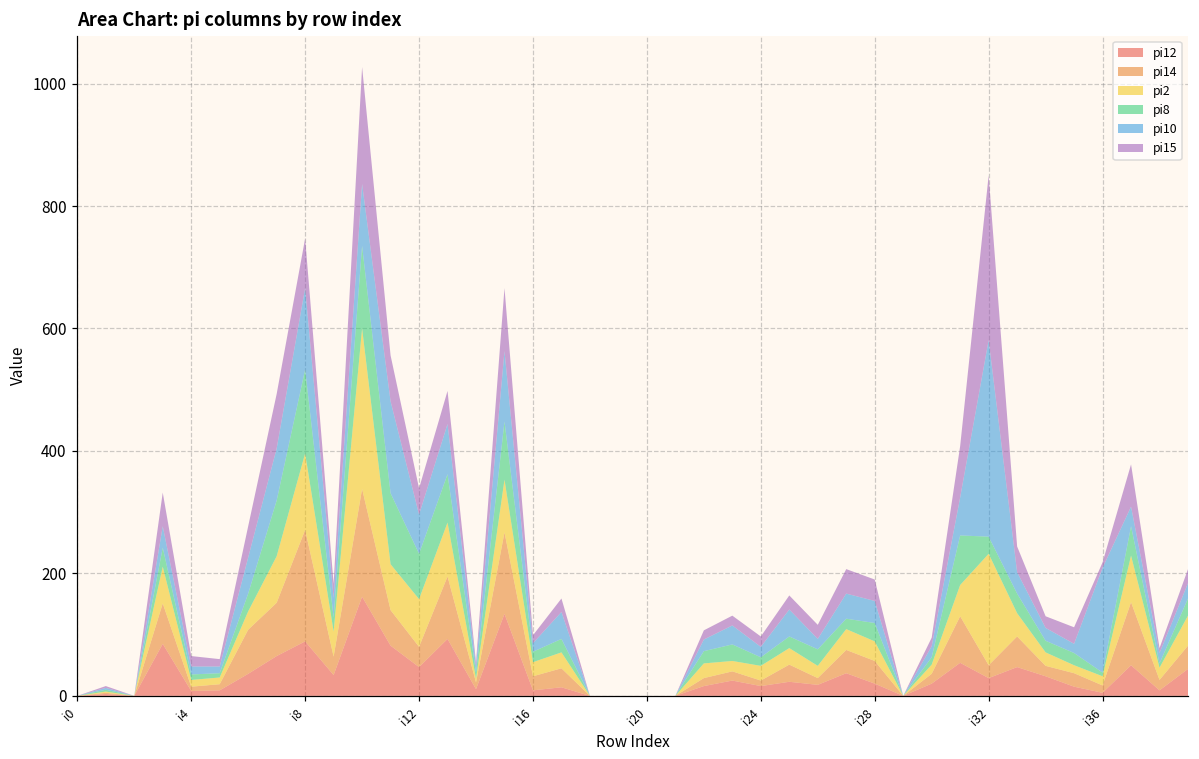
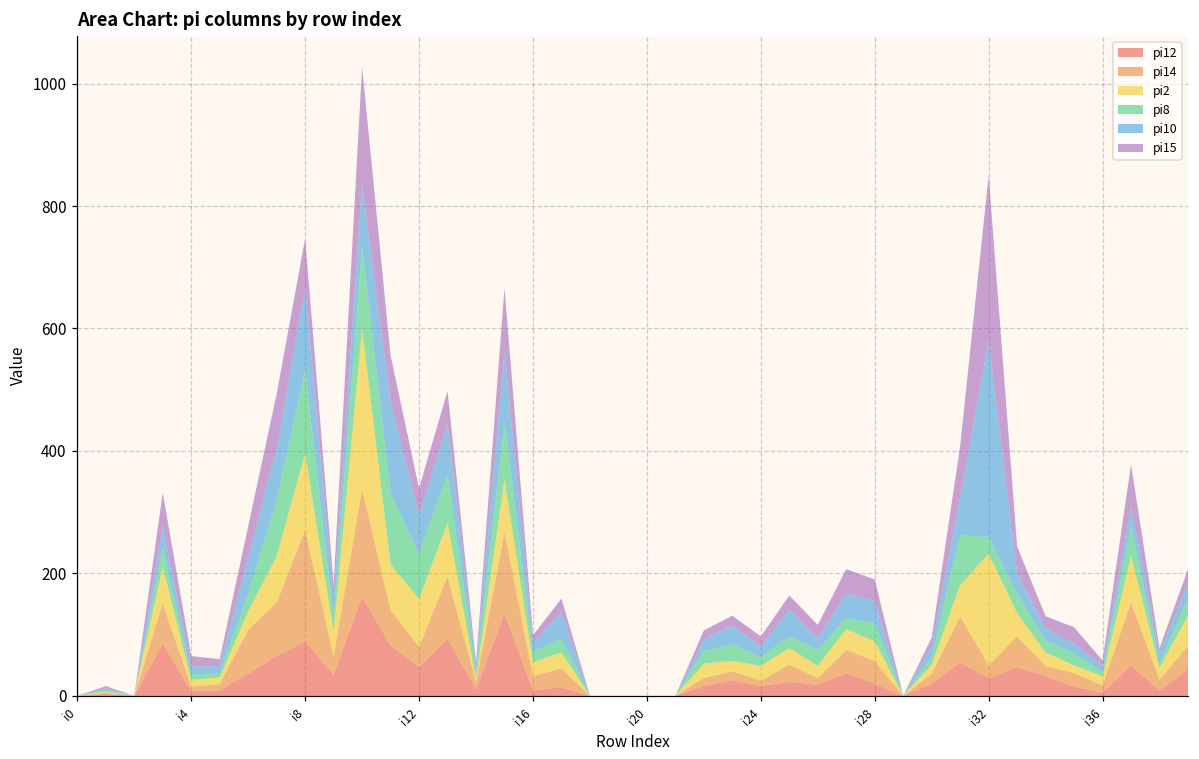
  {
    "pi2": {
      "i4": 10,
      "i8": 130,
      "i12": 80,
      "i16": 20,
      "i24": 20,
      "i28": 30,
      "i32": 180,
      "i36": 20
    },
    "pi8": {
      "i4": 10,
      "i8": 140,
      "i12": 70,
      "i16": 20,
      "i24": 10,
      "i28": 30,
      "i32": 30,
      "i36": 10
    },
    "pi10": {
      "i4": 10,
      "i8": 130,
      "i12": 60,
      "i16": 10,
      "i24": 20,
      "i28": 40,
      "i32": 320,
-     "i36": 170
+     "i36": 10
    },
    "pi15": {
      "i4": 20,
      "i8": 80,
      "i12": 40,
      "i16": 10,
      "i24": 20,
      "i28": 40,
      "i32": 270,
      "i36": 10
    }
  }
